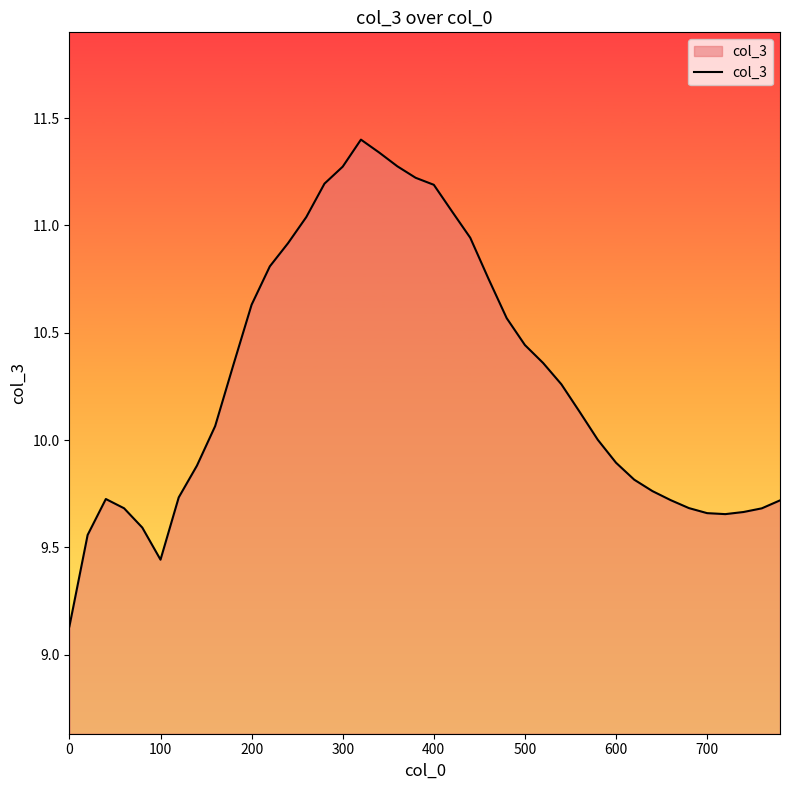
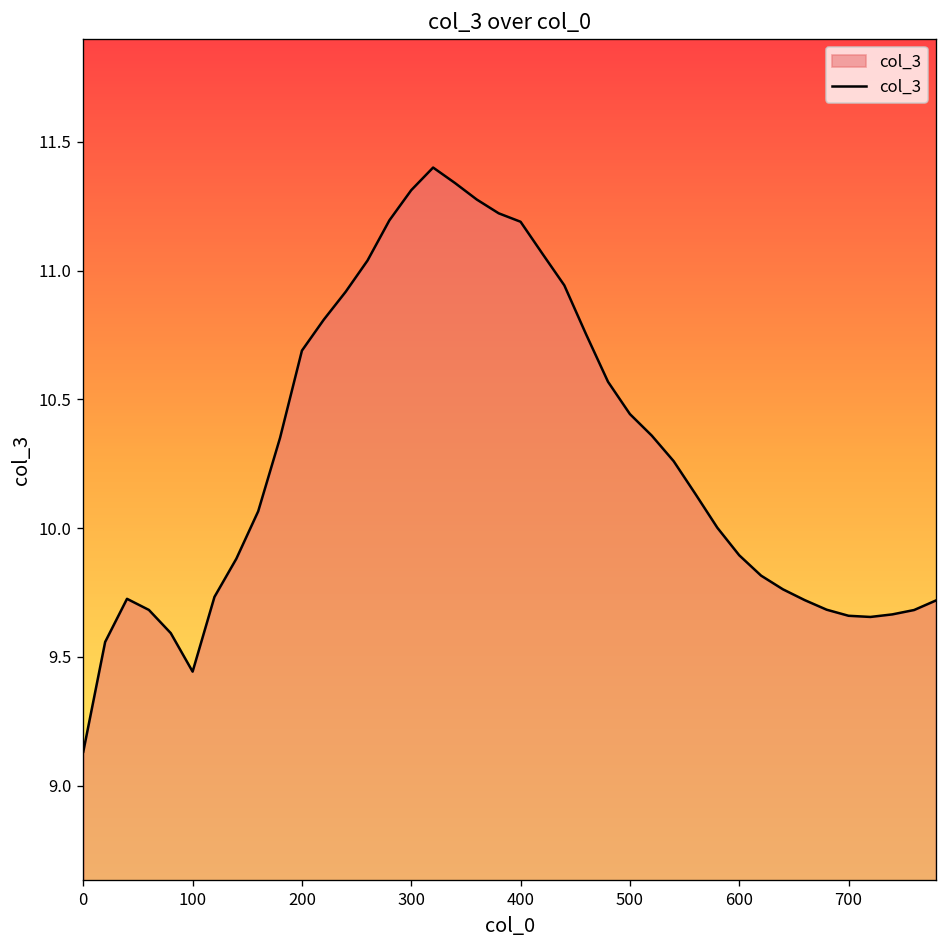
  {
    "0": 9.13,
    "100": 9.44,
-   "200": 10.63,
-   "300": 11.27,
+   "200": 10.69,
+   "300": 11.31,
    "400": 11.19,
    "500": 10.44,
    "600": 9.89,
    "700": 9.66
  }
